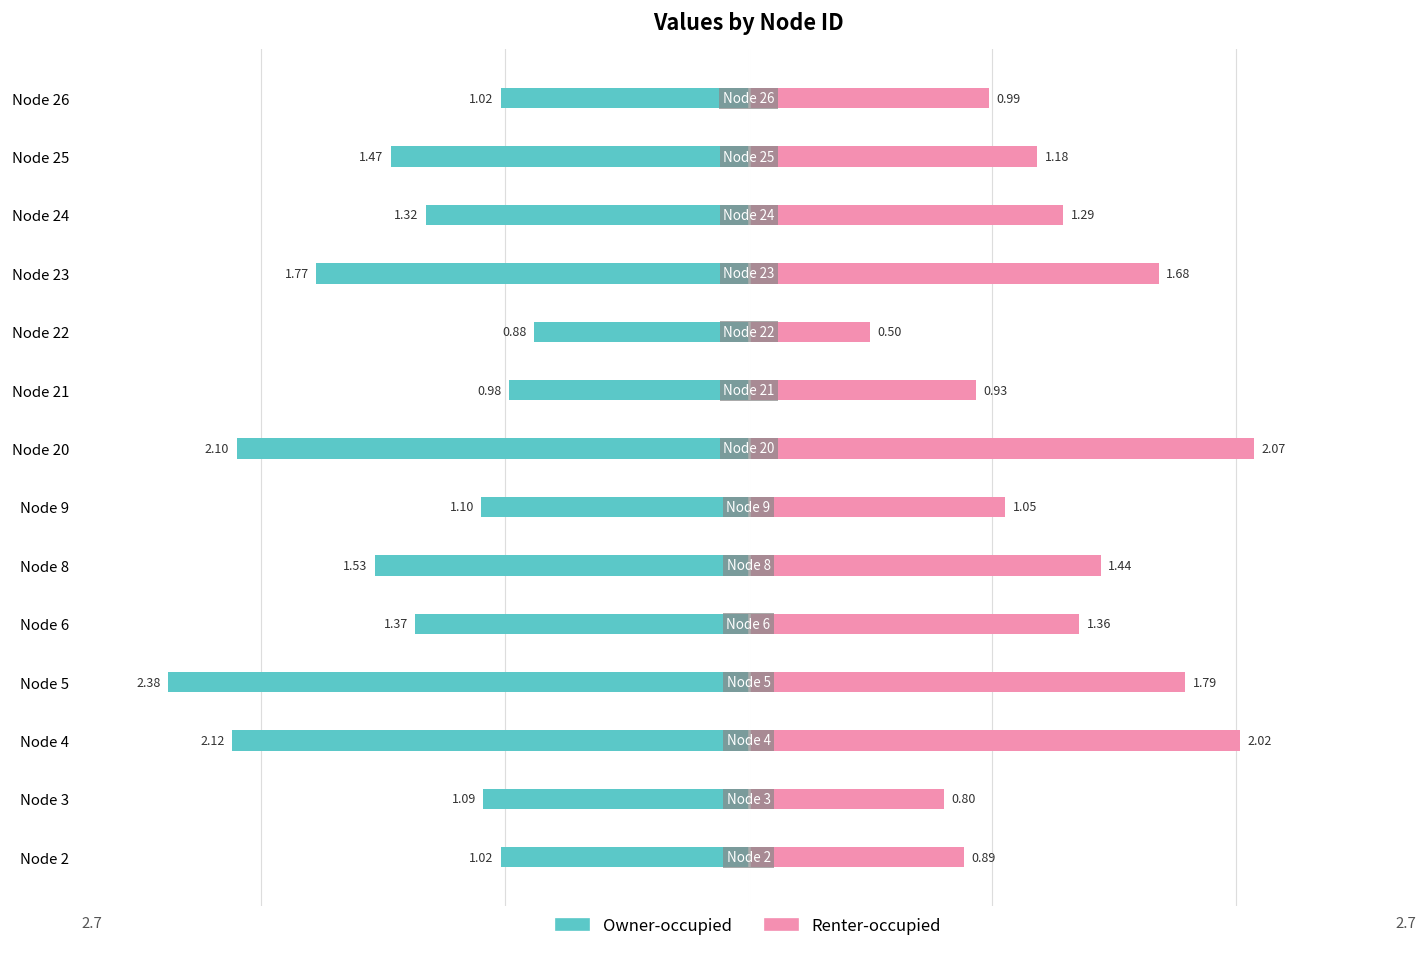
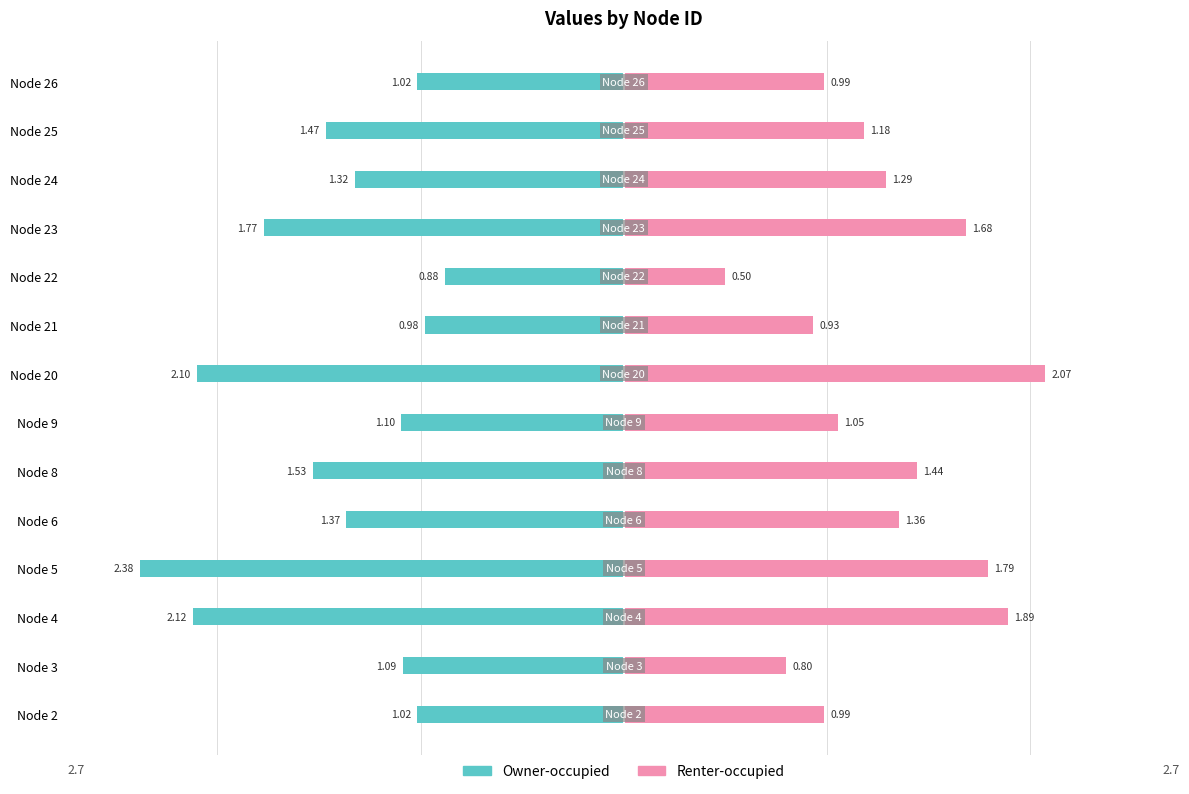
  {
    "Renter-occupied": {
      "Node 26": 0.99,
      "Node 25": 1.18,
      "Node 24": 1.29,
      "Node 23": 1.68,
      "Node 22": 0.50,
      "Node 21": 0.93,
      "Node 20": 2.07,
      "Node 9": 1.05,
      "Node 8": 1.44,
      "Node 6": 1.36,
      "Node 5": 1.79,
-     "Node 4": 2.02,
+     "Node 4": 1.89,
      "Node 3": 0.80,
-     "Node 2": 0.89
+     "Node 2": 0.99
    }
  }
